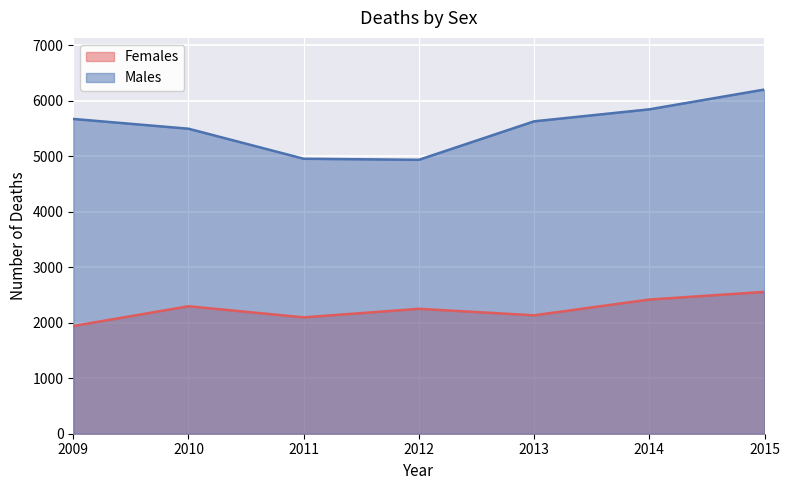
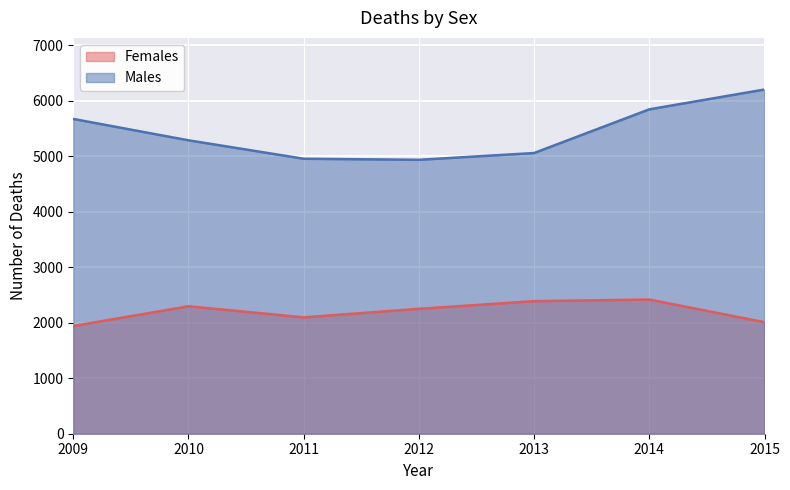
  {
    "Females": {
      "2009": 1900,
      "2010": 2300,
      "2011": 2100,
      "2012": 2300,
-     "2013": 2100,
+     "2013": 2400,
      "2014": 2400,
-     "2015": 2600
+     "2015": 2000
    },
    "Males": {
      "2009": 5700,
-     "2010": 5500,
+     "2010": 5300,
      "2011": 5000,
      "2012": 4900,
-     "2013": 5600,
+     "2013": 5100,
      "2014": 5800,
      "2015": 6200
    }
  }
